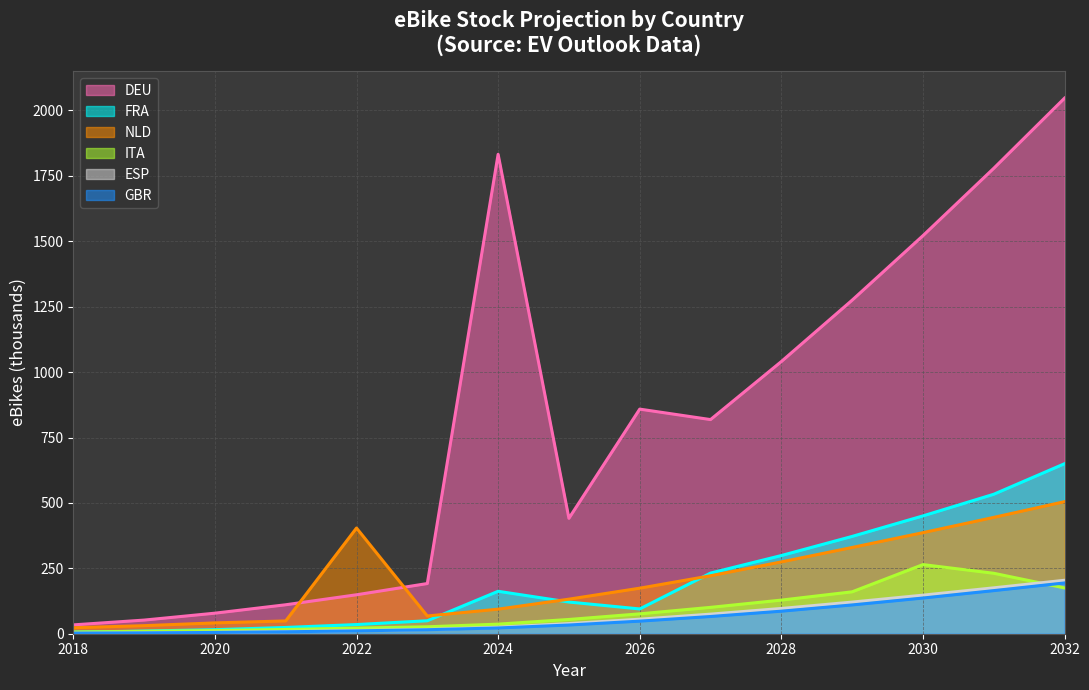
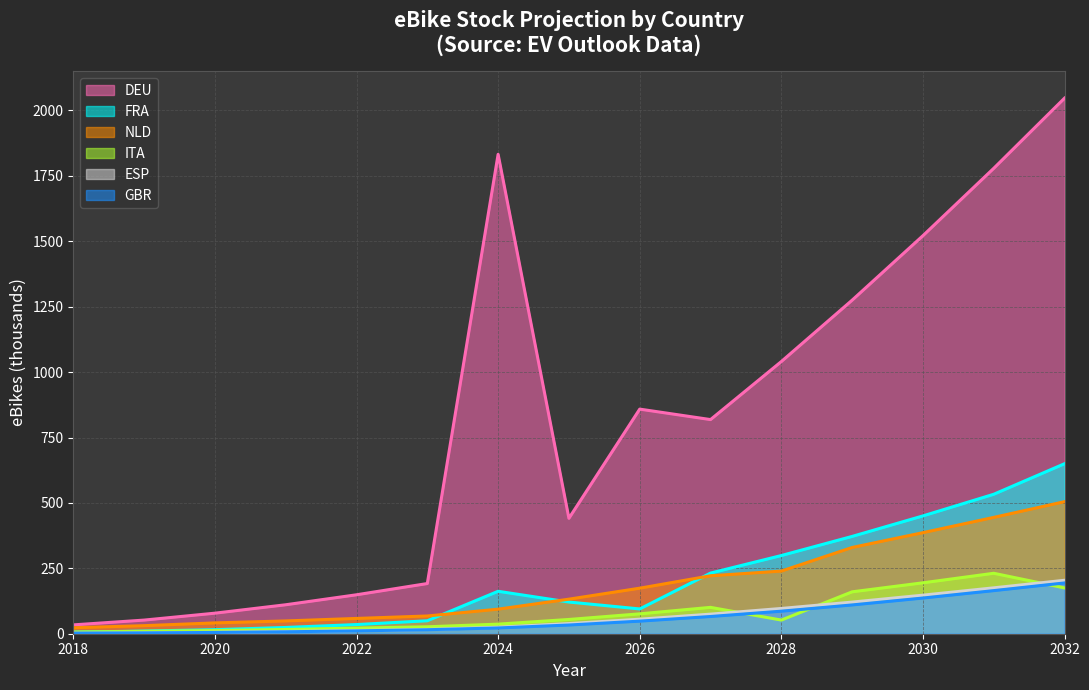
  {
    "DEU": {
      "2018": 30,
      "2020": 80,
      "2022": 150,
      "2024": 1830,
      "2026": 860,
      "2028": 1040,
      "2030": 1520,
      "2032": 2050
    },
    "FRA": {
      "2022": 40,
      "2024": 160,
      "2026": 90,
      "2028": 300,
      "2030": 450,
      "2032": 650
    },
    "NLD": {
      "2018": 20,
      "2020": 40,
-     "2022": 400,
+     "2022": 60,
      "2024": 90,
      "2026": 170,
-     "2028": 270,
+     "2028": 240,
      "2030": 390,
      "2032": 500
    },
    "ITA": {
      "2024": 40,
      "2026": 80,
-     "2028": 130,
-     "2030": 260,
+     "2028": 50,
+     "2030": 190,
      "2032": 170
    },
    "ESP": {
      "2028": 100,
      "2030": 150,
      "2032": 200
    },
    "GBR": {
      "2028": 90,
      "2030": 140,
      "2032": 190
    }
  }
